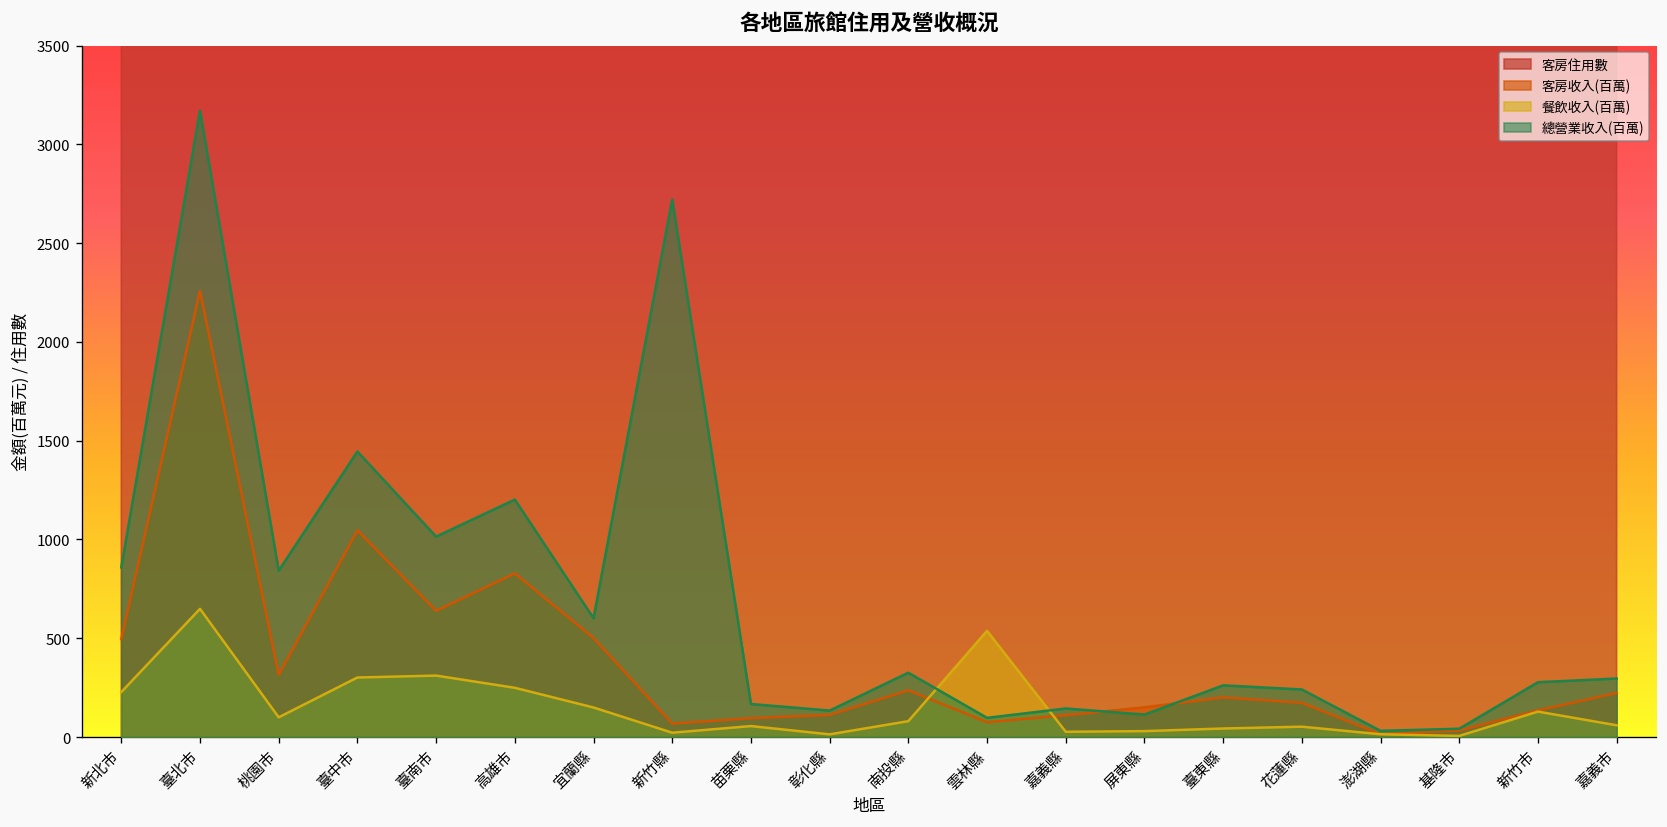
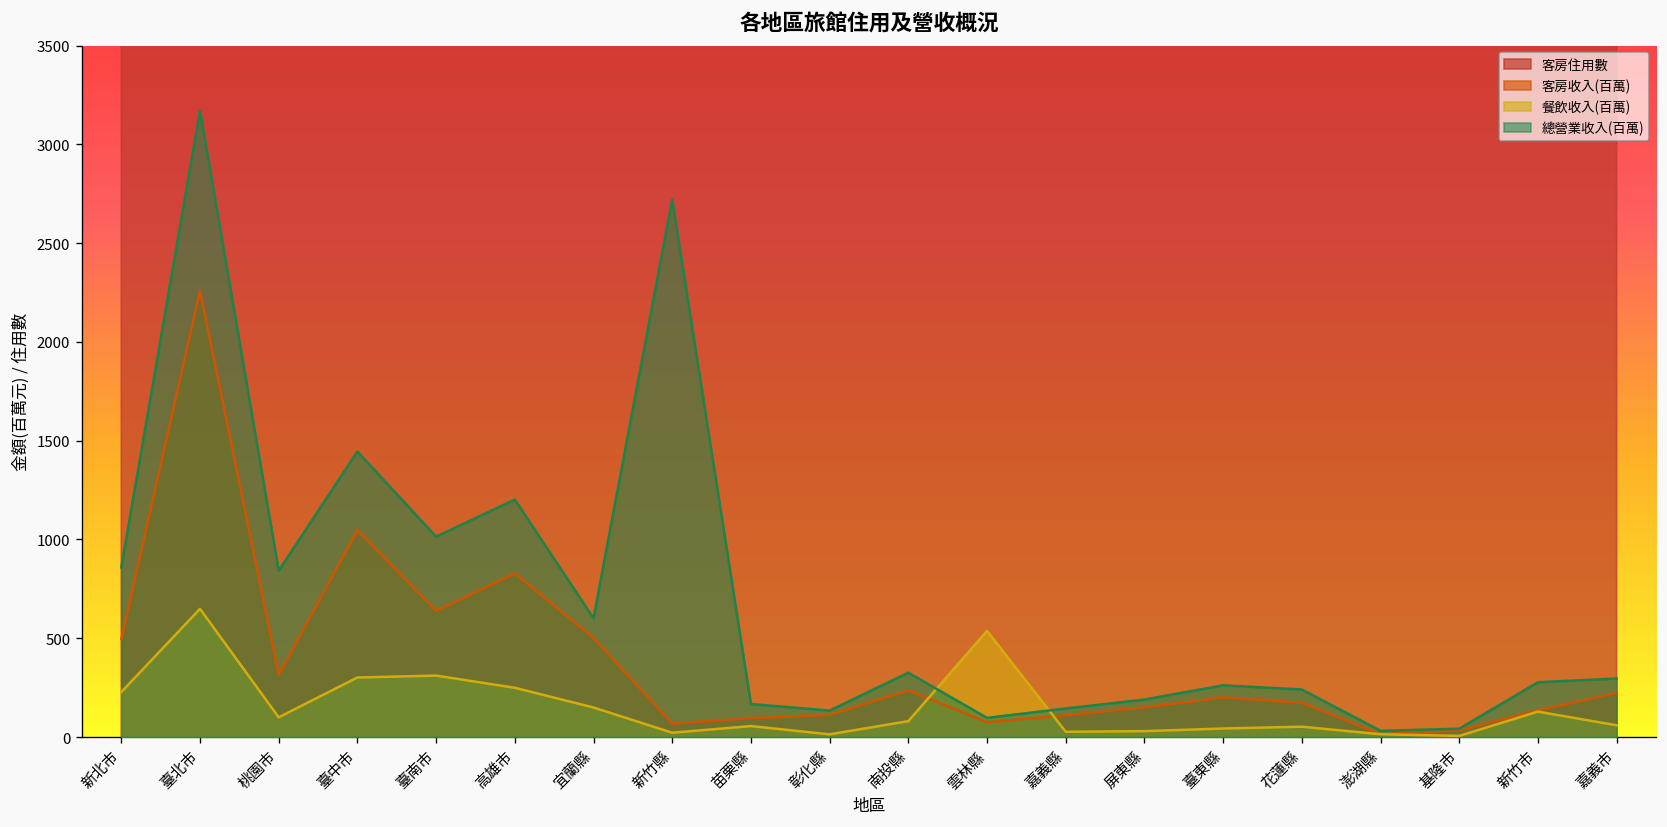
  {
    "餐飲收入(百萬)": {
      "新北市": 230,
      "臺北市": 650,
      "桃園市": 100,
      "臺中市": 300,
      "臺南市": 310,
      "高雄市": 250,
      "宜蘭縣": 150,
      "新竹縣": 20,
      "苗栗縣": 60,
      "彰化縣": 10,
      "南投縣": 80,
      "雲林縣": 540,
      "嘉義縣": 30,
      "屏東縣": 30,
      "臺東縣": 40,
      "花蓮縣": 50,
      "基隆市": 10,
      "嘉義市": 60
    },
    "總營業收入(百萬)": {
      "新北市": 860,
      "臺北市": 3170,
      "桃園市": 840,
      "臺中市": 1450,
      "臺南市": 1010,
      "高雄市": 1200,
      "宜蘭縣": 600,
      "新竹縣": 2720,
      "苗栗縣": 170,
      "彰化縣": 130,
      "南投縣": 330,
      "雲林縣": 100,
      "嘉義縣": 140,
-     "屏東縣": 110,
+     "屏東縣": 190,
      "臺東縣": 260,
      "花蓮縣": 240,
      "澎湖縣": 30,
      "新竹市": 280,
      "嘉義市": 300
    }
  }
